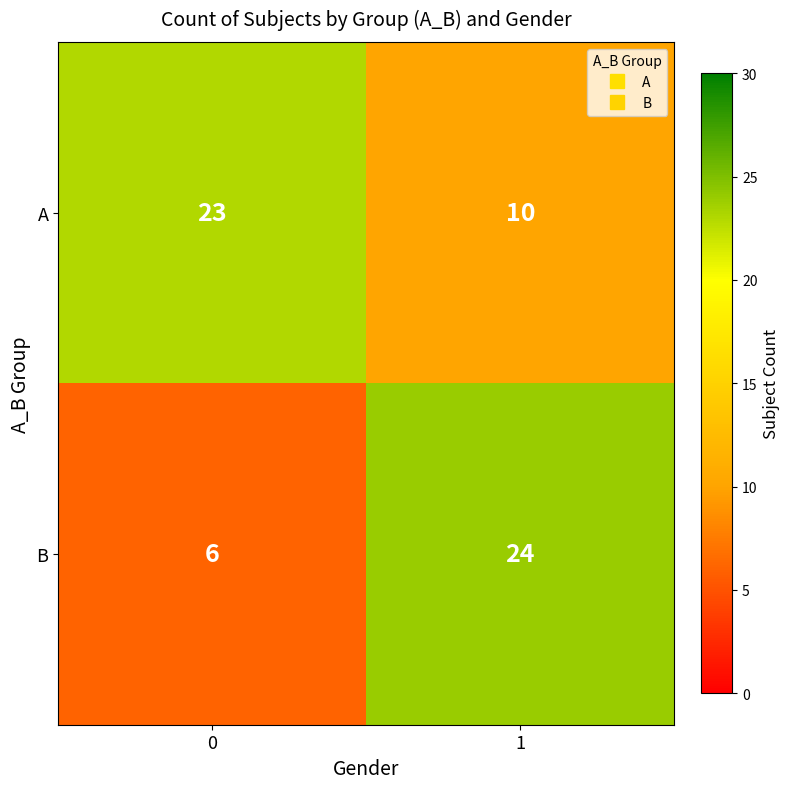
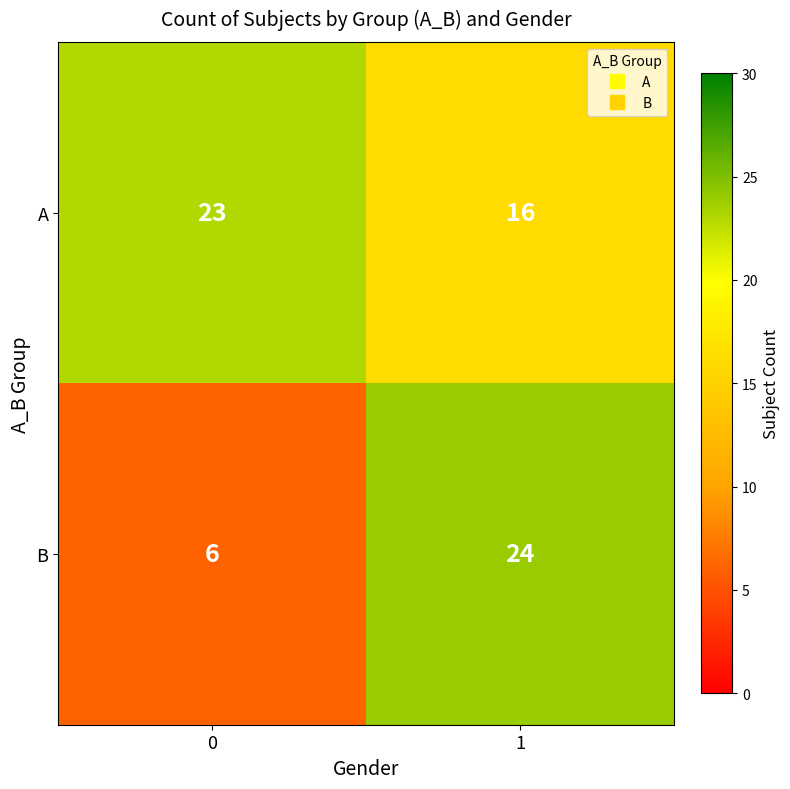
  {
    "A": {
      "0": 23,
-     "1": 10
+     "1": 16
    },
    "B": {
      "0": 6,
      "1": 24
    }
  }
